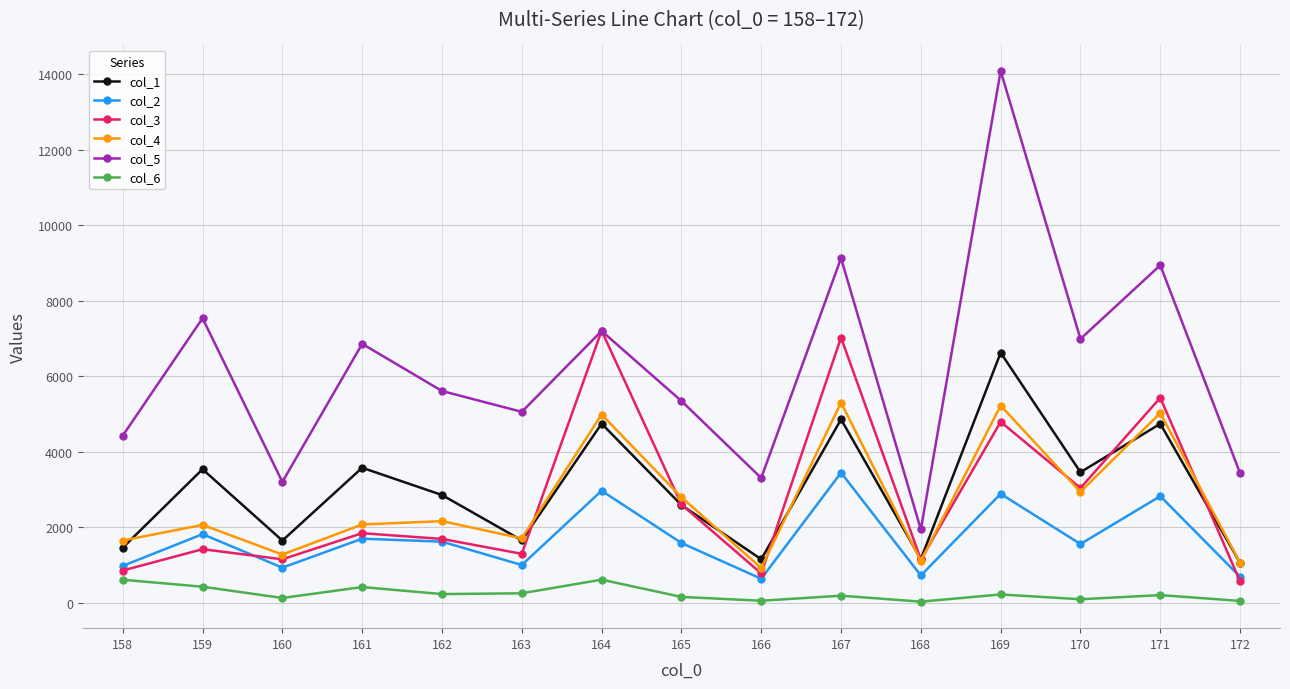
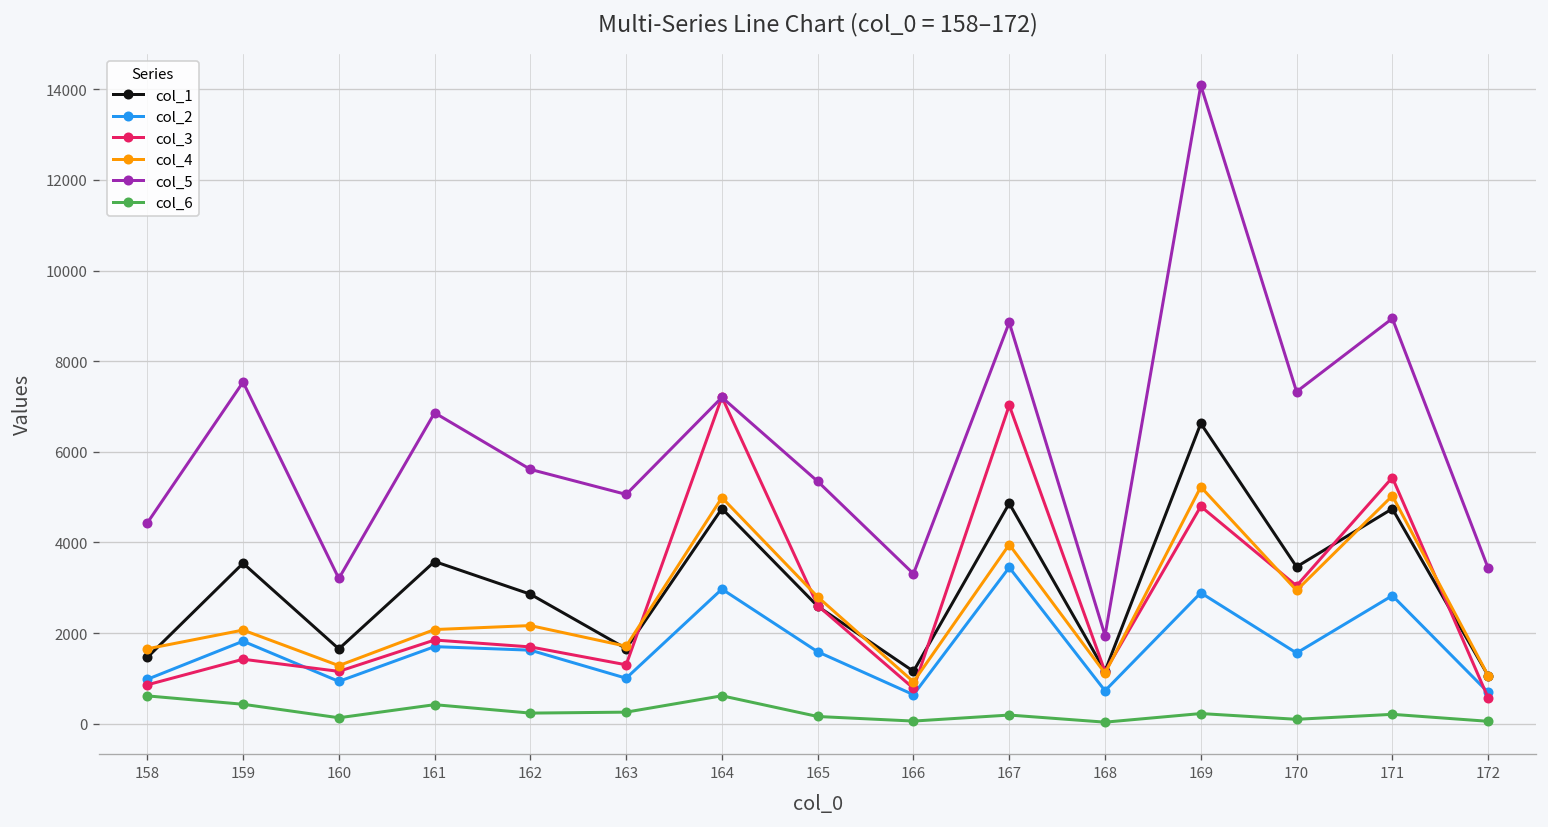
  {
    "col_1": {
      "158": 1500,
      "159": 3500,
      "160": 1700,
      "161": 3600,
      "162": 2900,
      "164": 4700,
      "166": 1200,
      "167": 4900,
      "169": 6600,
      "170": 3500,
      "171": 4700
    },
    "col_2": {
      "158": 1000,
      "159": 1800,
      "160": 900,
      "161": 1700,
      "162": 1600,
      "163": 1000,
      "164": 3000,
      "165": 1600,
      "166": 600,
      "167": 3400,
      "168": 700,
      "169": 2900,
      "170": 1600,
      "171": 2800,
      "172": 700
    },
    "col_3": {
      "158": 900,
      "159": 1400,
      "160": 1200,
      "161": 1800,
      "162": 1700,
      "163": 1300,
      "166": 800,
      "167": 7000,
      "169": 4800,
      "170": 3000,
      "171": 5400,
      "172": 600
    },
    "col_4": {
      "158": 1700,
      "159": 2100,
      "160": 1300,
      "161": 2100,
      "162": 2200,
      "164": 5000,
      "165": 2800,
      "166": 900,
-     "167": 5300,
+     "167": 4000,
      "169": 5200,
      "170": 2900,
      "171": 5000
    },
    "col_5": {
      "158": 4400,
      "159": 7500,
      "160": 3200,
      "161": 6900,
      "162": 5600,
      "163": 5100,
      "165": 5300,
      "166": 3300,
-     "167": 9100,
+     "167": 8900,
      "168": 1900,
      "169": 14100,
-     "170": 7000,
+     "170": 7300,
      "171": 8900,
      "172": 3400
    },
    "col_6": {
      "158": 600,
      "159": 400,
      "160": 100,
      "161": 400,
      "162": 200,
      "163": 300,
      "164": 600,
      "165": 200,
      "166": 100,
      "167": 200,
      "168": 0,
      "169": 200,
      "170": 100,
      "171": 200,
      "172": 100
    }
  }
